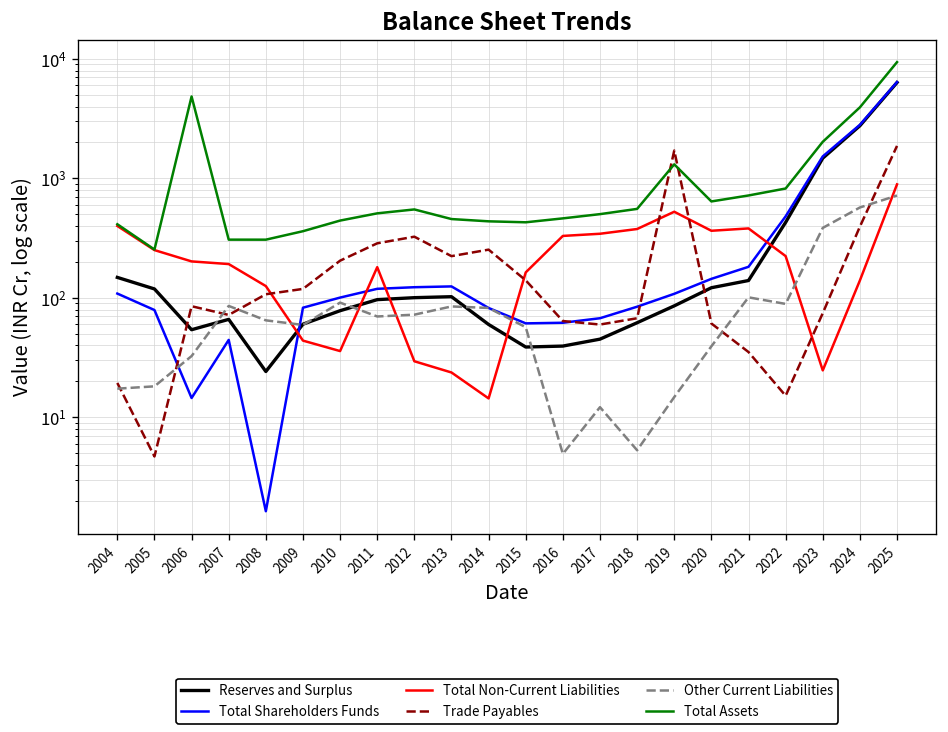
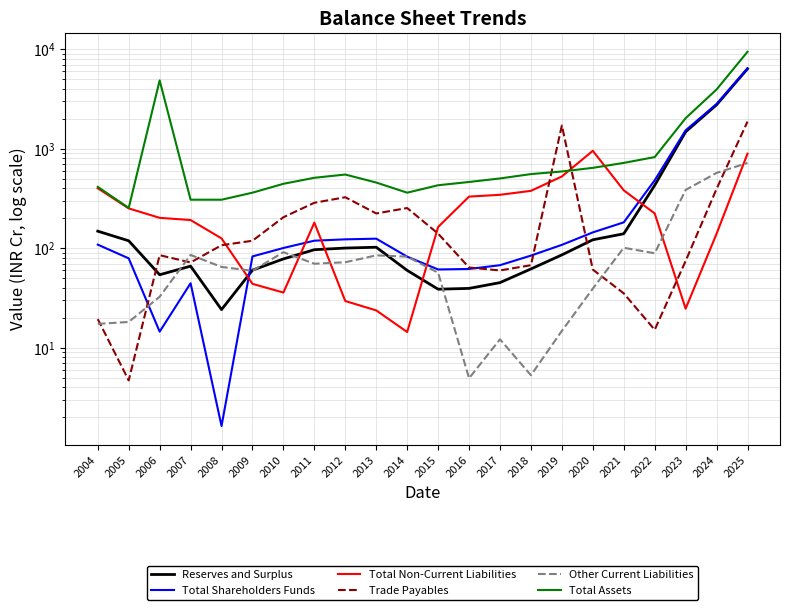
  {
    "Reserves and Surplus": {
      "2004": 150,
      "2005": 120,
      "2006": 50,
      "2007": 70,
      "2008": 24,
      "2010": 80,
      "2011": 100,
      "2012": 100,
      "2013": 100,
      "2014": 60,
      "2015": 39,
      "2016": 40,
      "2017": 50,
      "2018": 60,
      "2019": 90,
      "2020": 120,
      "2021": 140,
      "2022": 430
    },
    "Total Shareholders Funds": {
      "2004": 110,
      "2005": 80,
      "2006": 15,
      "2007": 40,
      "2008": 1.6,
      "2009": 80,
      "2010": 100,
      "2011": 120,
      "2012": 120,
      "2013": 120,
      "2015": 60,
      "2017": 70,
      "2018": 80,
      "2019": 110,
      "2020": 140,
      "2021": 180,
      "2022": 500
    },
    "Total Non-Current Liabilities": {
      "2006": 200,
      "2007": 190,
      "2008": 130,
      "2009": 40,
      "2010": 36,
      "2011": 180,
      "2012": 30,
      "2013": 24,
      "2014": 14,
      "2015": 160,
      "2016": 330,
      "2017": 340,
      "2018": 380,
      "2019": 500,
-     "2020": 360,
+     "2020": 1000,
      "2021": 380,
      "2022": 220,
      "2023": 25,
      "2024": 140,
      "2025": 900
    },
    "Trade Payables": {
      "2004": 19,
      "2005": 5,
      "2006": 90,
      "2007": 70,
      "2008": 110,
      "2009": 120,
      "2010": 200,
      "2011": 290,
      "2012": 330,
      "2013": 220,
      "2014": 250,
      "2015": 140,
      "2017": 60,
      "2018": 70,
      "2019": 1700,
      "2020": 60,
      "2021": 35,
      "2022": 15,
      "2023": 70,
      "2024": 400,
      "2025": 1900
    },
    "Other Current Liabilities": {
      "2004": 17,
      "2005": 18,
      "2006": 33,
      "2007": 90,
      "2008": 60,
      "2010": 90,
      "2011": 70,
      "2012": 70,
      "2013": 80,
      "2015": 60,
      "2016": 5,
      "2017": 12,
      "2018": 5,
      "2019": 15,
      "2020": 39,
      "2021": 100,
      "2022": 90,
      "2023": 390,
      "2024": 600,
      "2025": 700
    },
    "Total Assets": {
      "2006": 5000,
      "2007": 310,
      "2008": 310,
      "2009": 360,
      "2010": 400,
      "2011": 500,
      "2012": 600,
      "2013": 500,
-     "2014": 400,
+     "2014": 360,
      "2015": 430,
      "2016": 500,
      "2017": 500,
      "2018": 600,
-     "2019": 1300,
+     "2019": 600,
      "2020": 600,
      "2021": 700,
      "2022": 800,
      "2023": 2000,
      "2024": 3900,
      "2025": 9000
    }
  }
